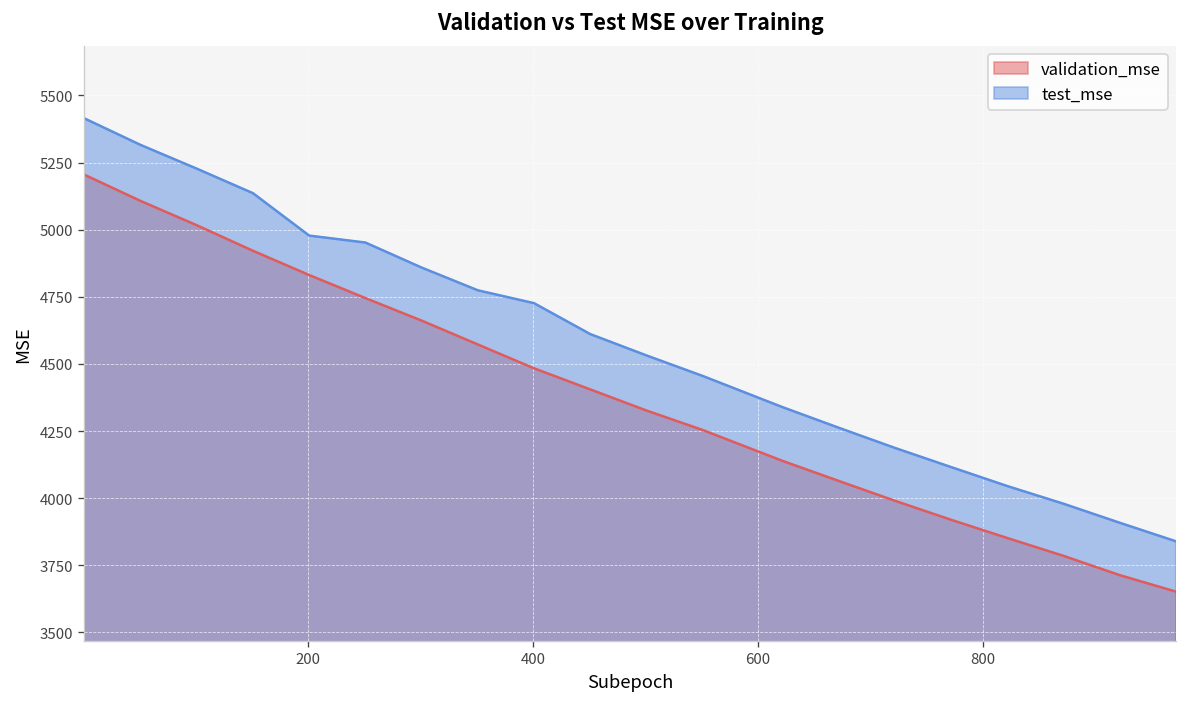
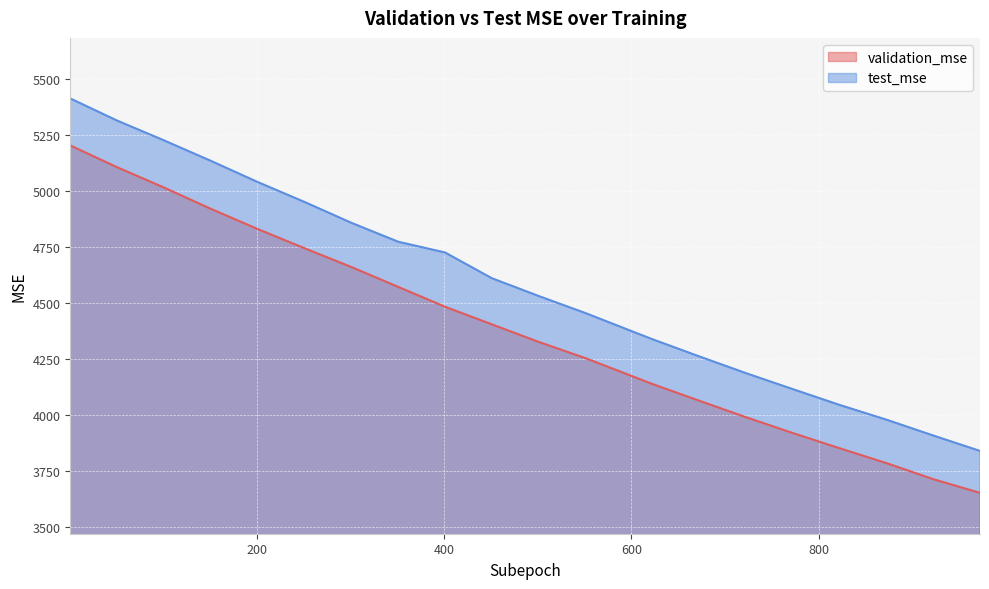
  {
    "validation_mse": {
      "200": 4830,
      "400": 4480
    },
    "test_mse": {
-     "200": 4980,
+     "200": 5040,
      "400": 4730
    }
  }
